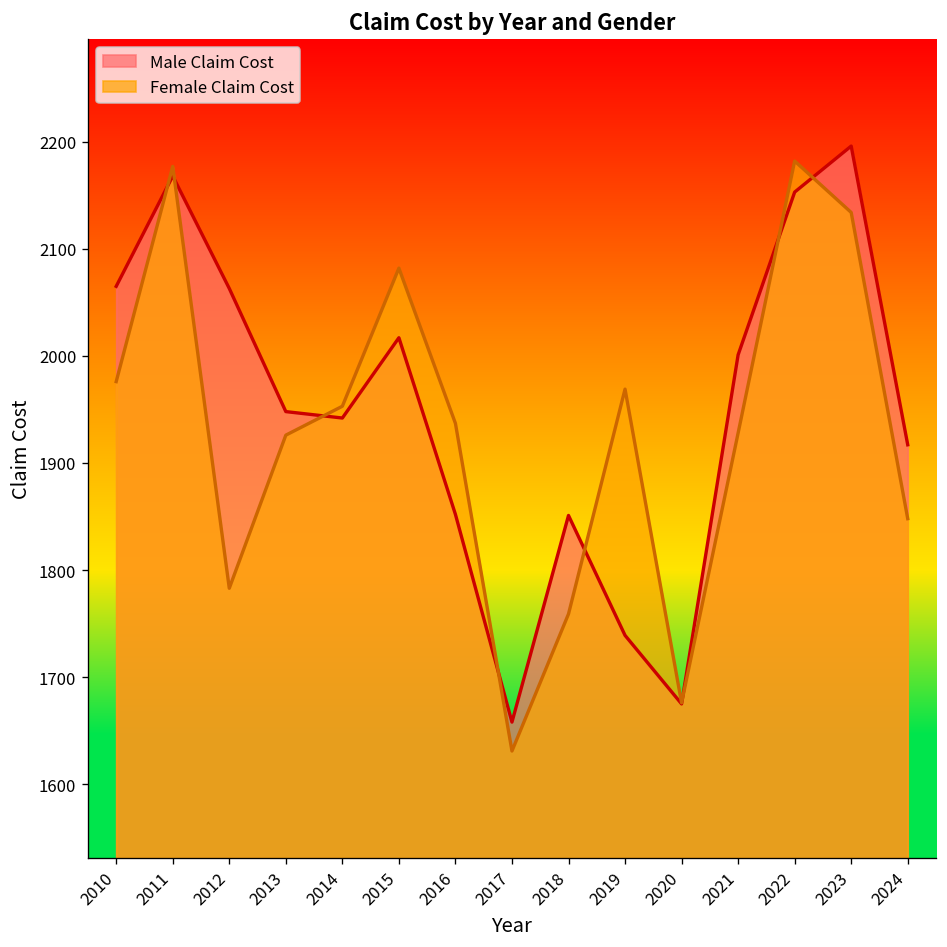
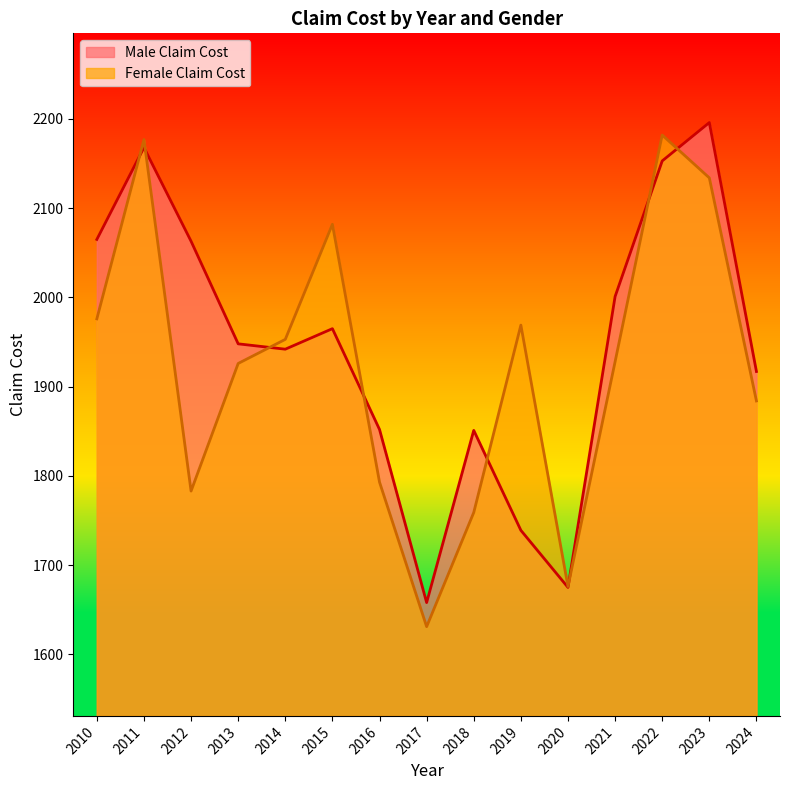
  {
    "Male Claim Cost": {
      "2010": 2070,
      "2011": 2170,
      "2012": 2060,
      "2013": 1950,
      "2014": 1940,
-     "2015": 2020,
+     "2015": 1970,
      "2016": 1850,
      "2017": 1660,
      "2018": 1850,
      "2019": 1740,
      "2021": 2000,
      "2022": 2150,
      "2023": 2200,
      "2024": 1920
    },
    "Female Claim Cost": {
      "2010": 1980,
      "2011": 2180,
      "2012": 1780,
      "2013": 1930,
      "2014": 1950,
      "2015": 2080,
-     "2016": 1940,
+     "2016": 1790,
      "2017": 1630,
      "2018": 1760,
      "2019": 1970,
      "2021": 1930,
      "2022": 2180,
      "2023": 2130,
-     "2024": 1850
+     "2024": 1880
    }
  }
